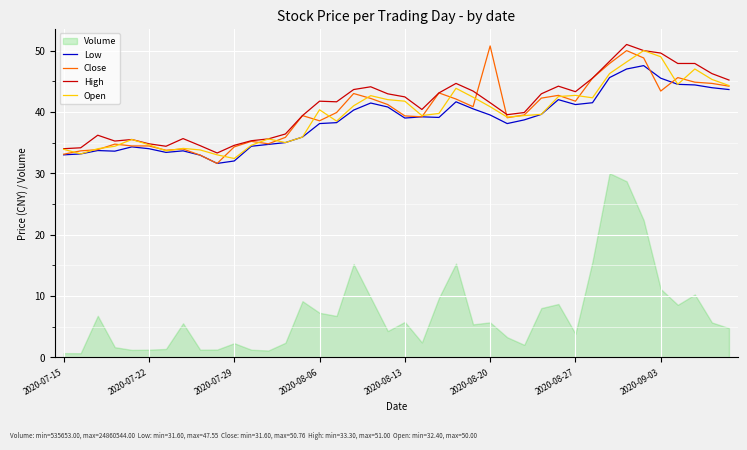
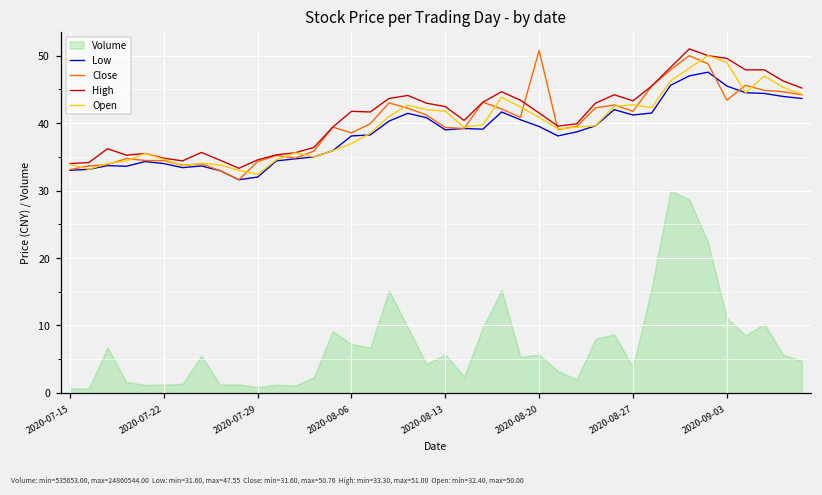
  {
    "Volume": {
      "2020-07-15": 1,
      "2020-07-22": 1,
-     "2020-07-29": 2,
+     "2020-07-29": 1,
      "2020-08-06": 7,
      "2020-08-13": 6,
      "2020-08-20": 6,
      "2020-08-27": 4,
      "2020-09-03": 11
    },
    "Low": {
      "2020-07-22": 34,
      "2020-08-06": 38,
      "2020-08-20": 40,
      "2020-08-27": 41,
      "2020-09-03": 46
    },
    "Close": {
      "2020-08-06": 39,
      "2020-08-20": 51,
      "2020-08-27": 42,
      "2020-09-03": 43
    },
    "High": {
      "2020-08-06": 42,
      "2020-08-13": 42,
      "2020-08-20": 42,
      "2020-08-27": 43,
      "2020-09-03": 50
    },
    "Open": {
-     "2020-08-06": 40,
+     "2020-08-06": 37,
      "2020-08-13": 42,
      "2020-08-20": 41,
      "2020-08-27": 43,
      "2020-09-03": 49
    }
  }
